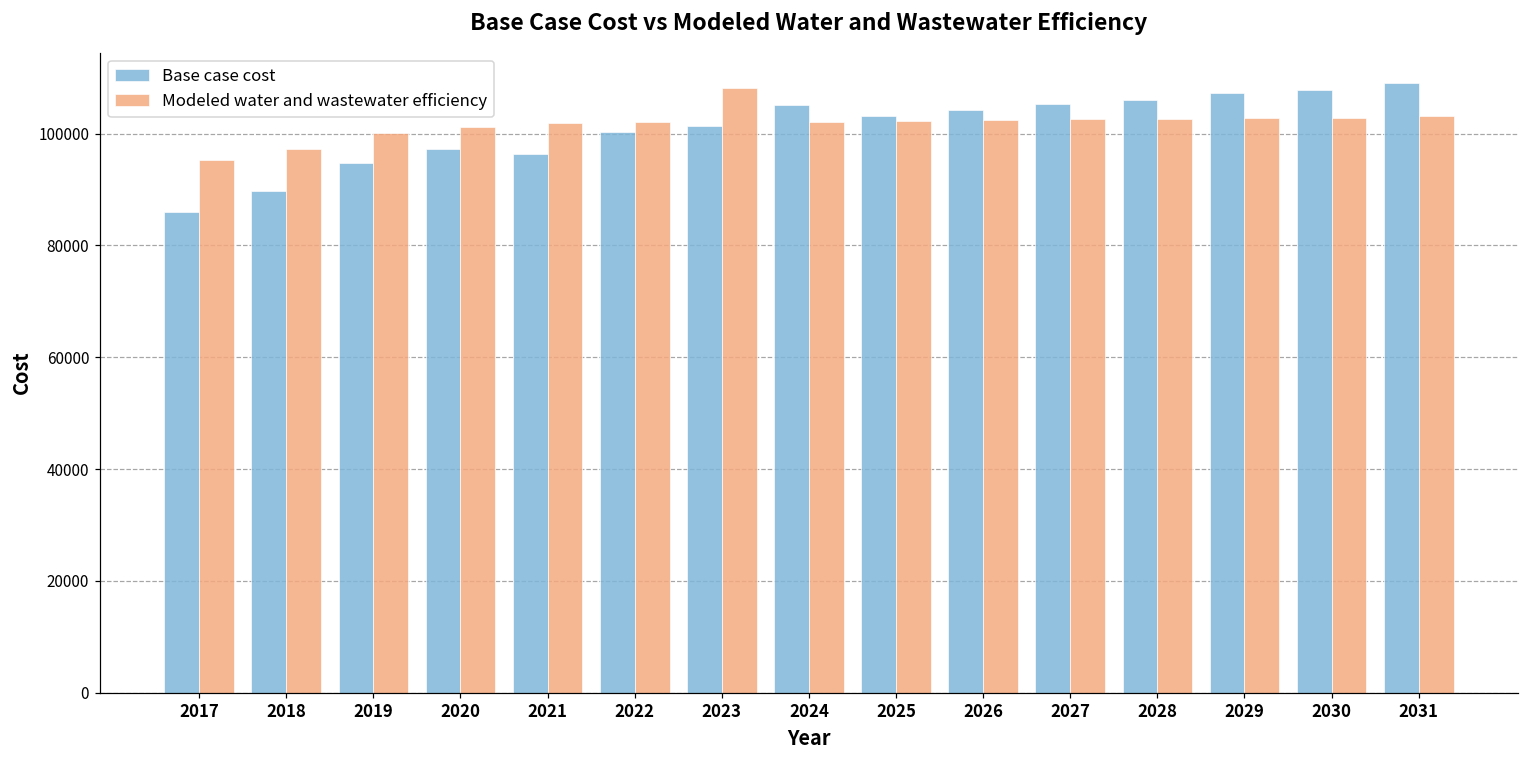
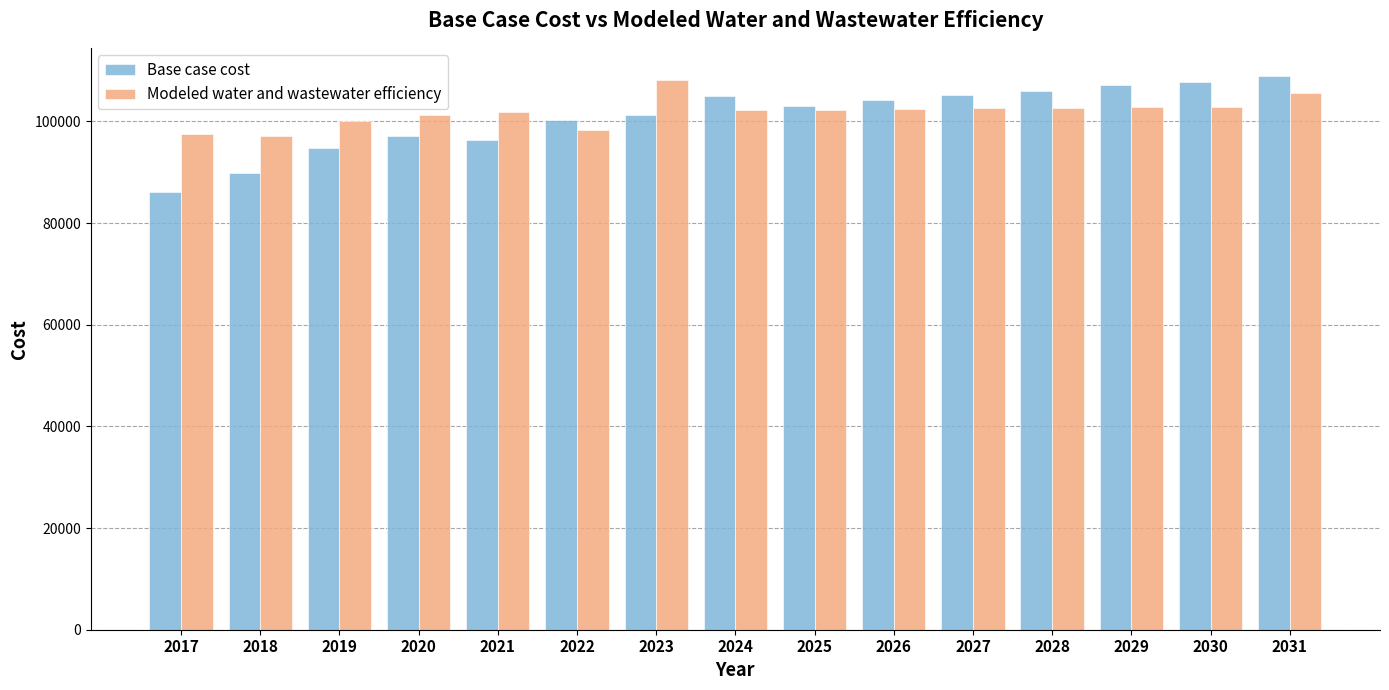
  {
    "Base case cost": {
      "2017": 86000,
      "2018": 90000,
      "2019": 95000,
      "2020": 97000,
      "2021": 96000,
      "2022": 100000,
      "2023": 101000,
      "2024": 105000,
      "2025": 103000,
      "2026": 104000,
      "2027": 105000,
      "2028": 106000,
      "2029": 107000,
      "2030": 108000,
      "2031": 109000
    },
    "Modeled water and wastewater efficiency": {
-     "2017": 95000,
+     "2017": 98000,
      "2018": 97000,
      "2019": 100000,
      "2020": 101000,
      "2021": 102000,
-     "2022": 102000,
+     "2022": 98000,
      "2023": 108000,
      "2024": 102000,
      "2025": 102000,
      "2026": 102000,
      "2027": 103000,
      "2028": 103000,
      "2029": 103000,
      "2030": 103000,
-     "2031": 103000
+     "2031": 106000
    }
  }
